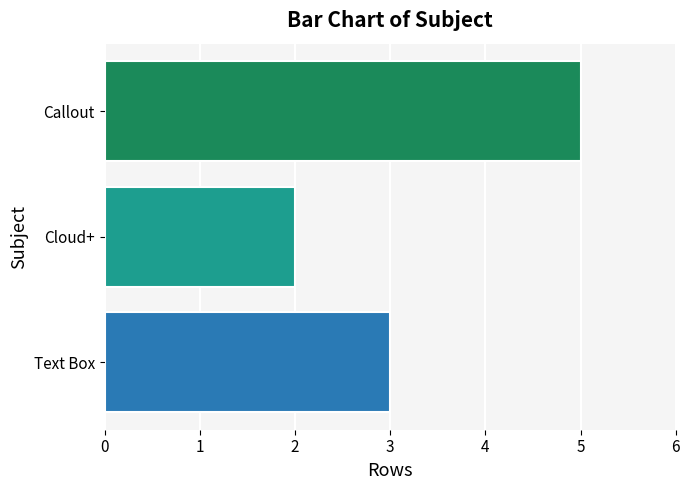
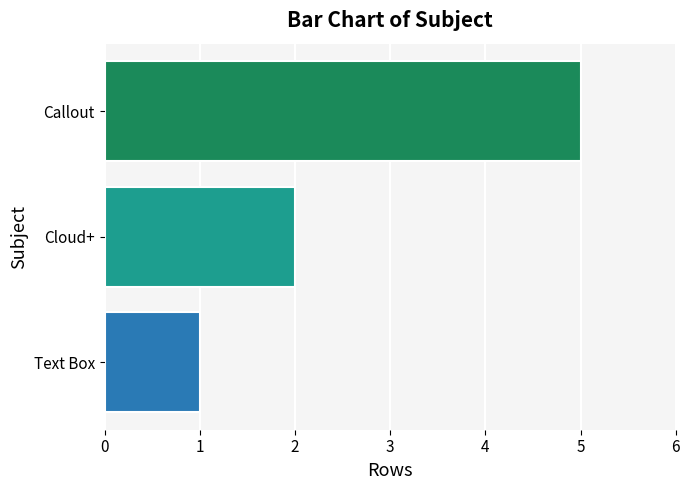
  {
    "Callout": 5,
    "Cloud+": 2,
-   "Text Box": 3
+   "Text Box": 1
  }
